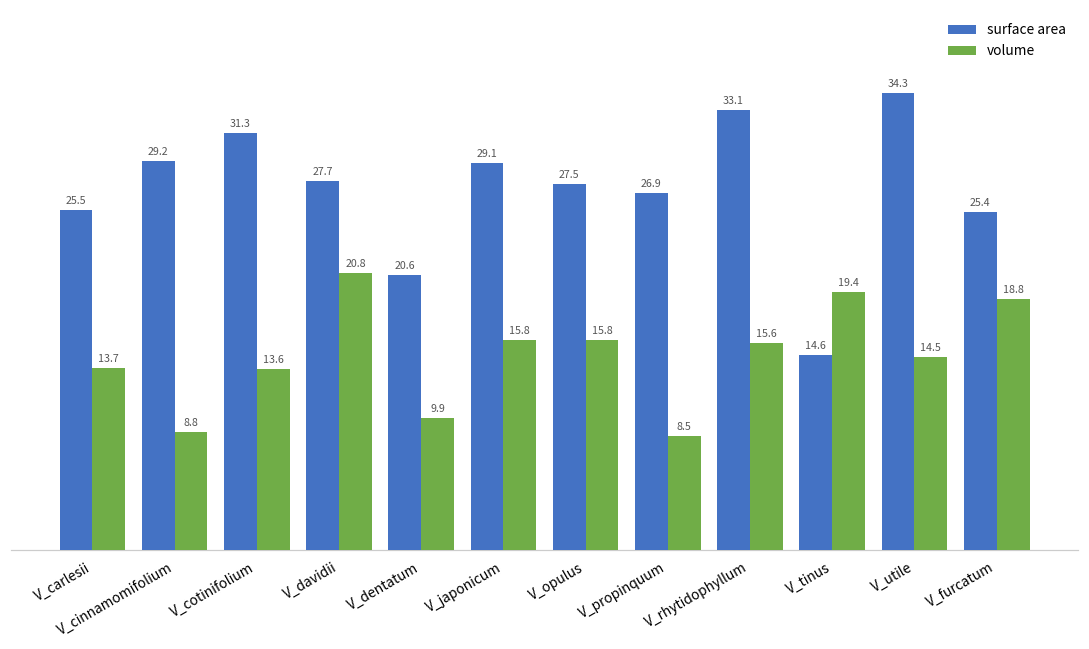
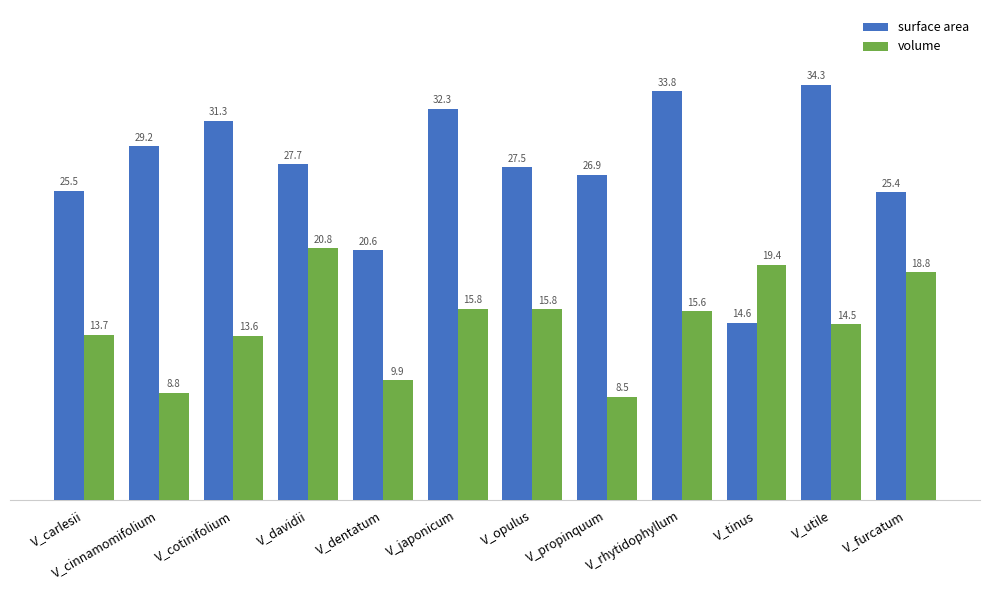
  {
    "surface area": {
      "V_carlesii": 25.5,
      "V_cinnamomifolium": 29.2,
      "V_cotinifolium": 31.3,
      "V_davidii": 27.7,
      "V_dentatum": 20.6,
-     "V_japonicum": 29.1,
+     "V_japonicum": 32.3,
      "V_opulus": 27.5,
      "V_propinquum": 26.9,
-     "V_rhytidophyllum": 33.1,
+     "V_rhytidophyllum": 33.8,
      "V_tinus": 14.6,
      "V_utile": 34.3,
      "V_furcatum": 25.4
    },
    "volume": {
      "V_carlesii": 13.7,
      "V_cinnamomifolium": 8.8,
      "V_cotinifolium": 13.6,
      "V_davidii": 20.8,
      "V_dentatum": 9.9,
      "V_japonicum": 15.8,
      "V_opulus": 15.8,
      "V_propinquum": 8.5,
      "V_rhytidophyllum": 15.6,
      "V_tinus": 19.4,
      "V_utile": 14.5,
      "V_furcatum": 18.8
    }
  }
